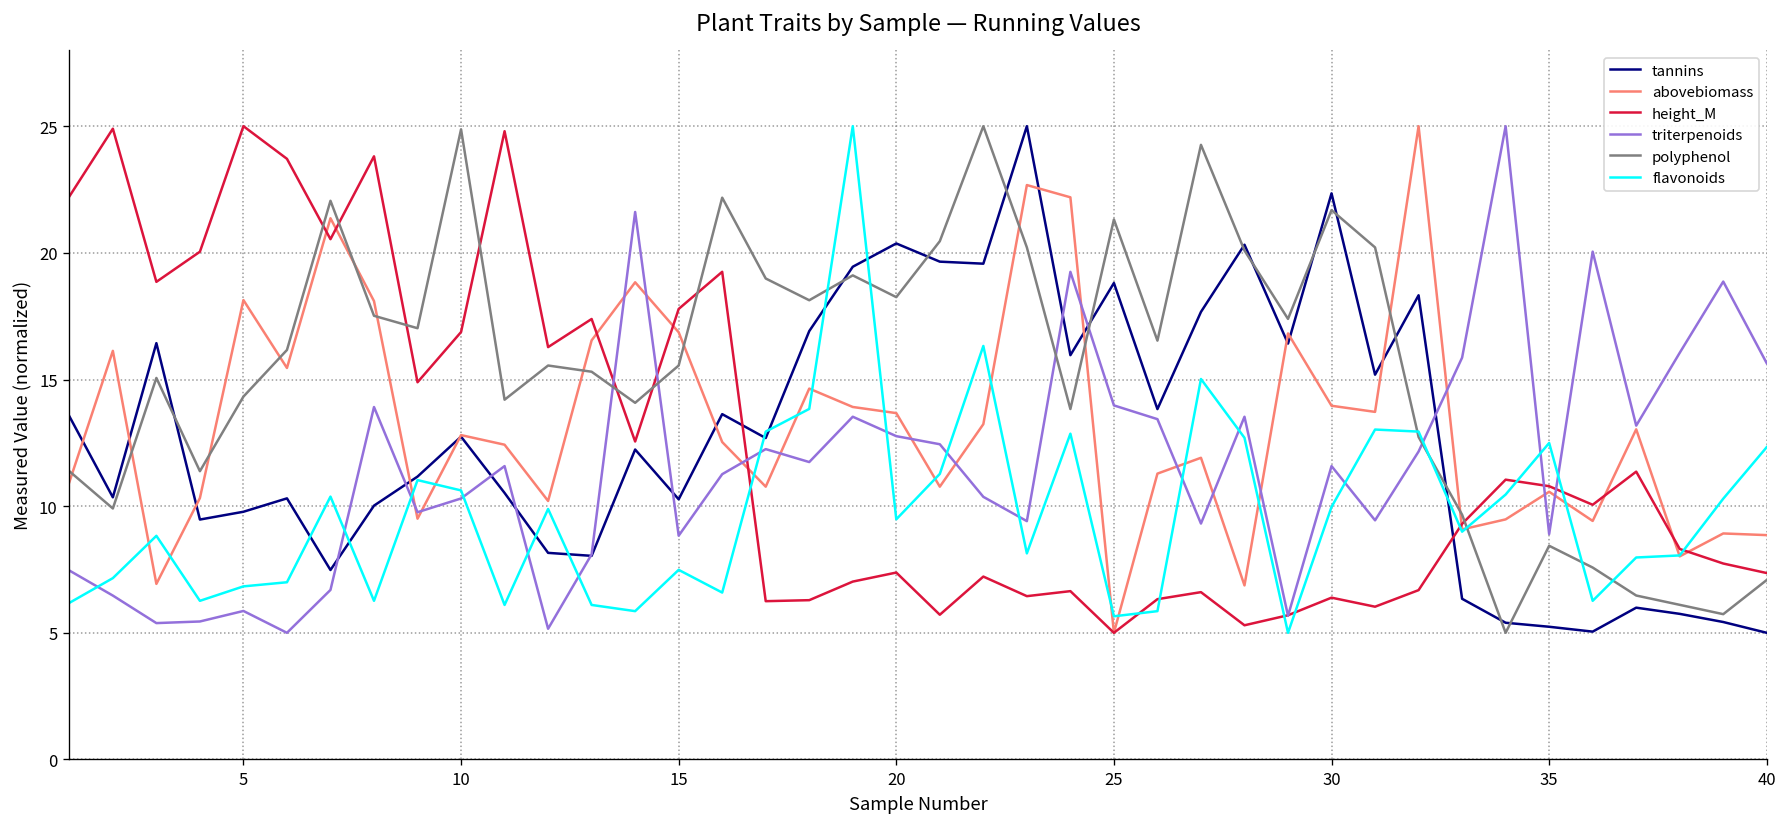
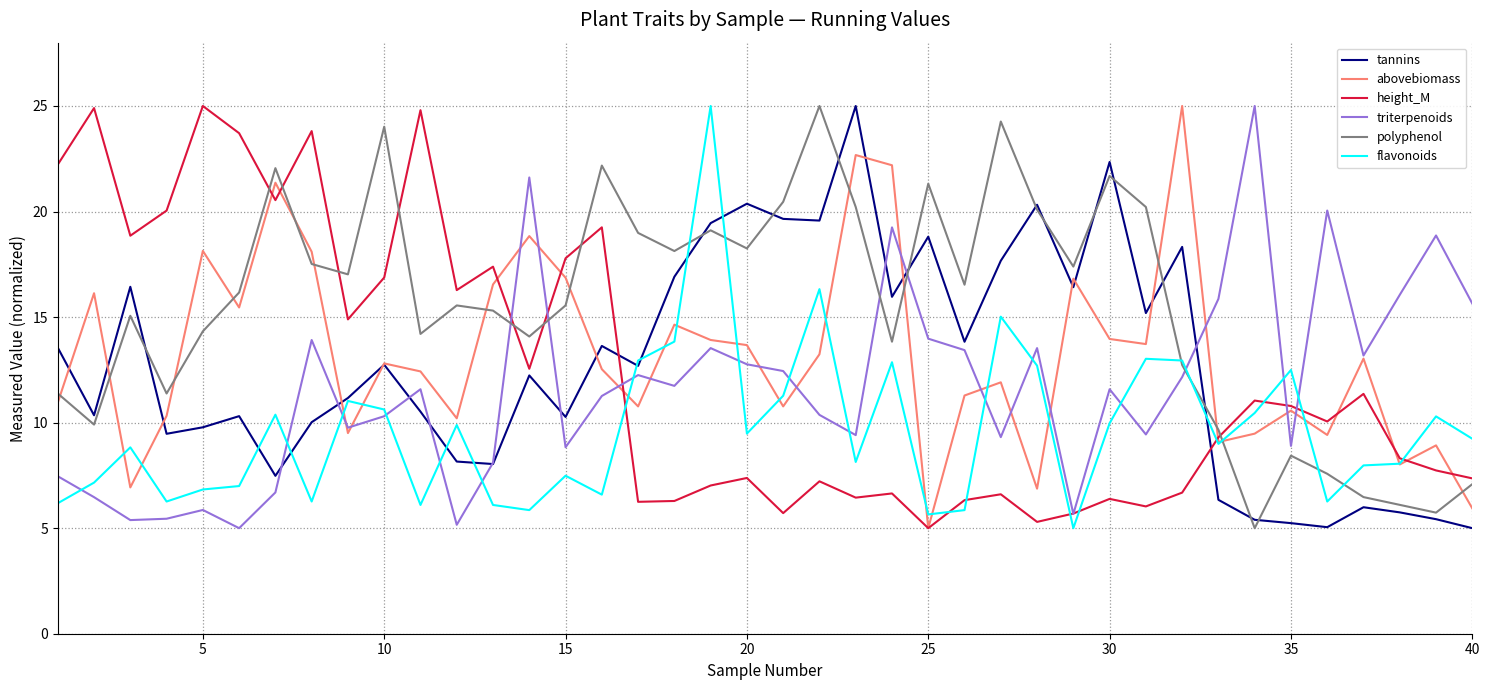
  {
    "tannins": {
      "5": 9.8,
      "15": 10.3,
      "20": 20.4,
      "25": 18.8,
      "30": 22.3,
      "35": 5.2,
      "40": 5.0
    },
    "abovebiomass": {
      "5": 18.1,
      "15": 16.9,
      "20": 13.7,
      "30": 14.0,
      "35": 10.6,
-     "40": 8.9
+     "40": 5.9
    },
    "height_M": {
      "5": 25.0,
      "10": 16.9,
      "15": 17.8,
      "20": 7.4,
      "30": 6.4,
      "35": 10.8,
      "40": 7.4
    },
    "triterpenoids": {
      "5": 5.9,
      "10": 10.3,
      "15": 8.8,
      "20": 12.8,
      "25": 14.0,
      "30": 11.6,
      "35": 8.9,
      "40": 15.6
    },
    "polyphenol": {
      "5": 14.3,
-     "10": 24.9,
+     "10": 24.0,
      "15": 15.6,
      "20": 18.3,
      "25": 21.3,
      "30": 21.7,
      "35": 8.4,
      "40": 7.1
    },
    "flavonoids": {
      "5": 6.8,
      "10": 10.6,
      "15": 7.5,
      "20": 9.5,
      "25": 5.7,
      "30": 10.0,
      "35": 12.5,
-     "40": 12.3
+     "40": 9.2
    }
  }
